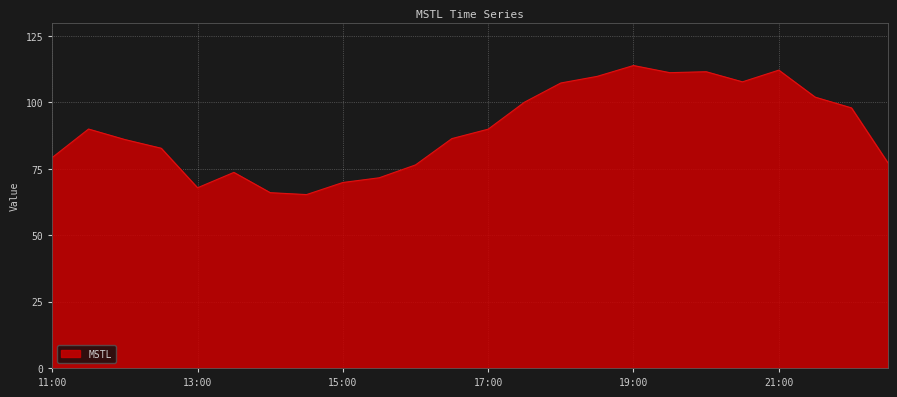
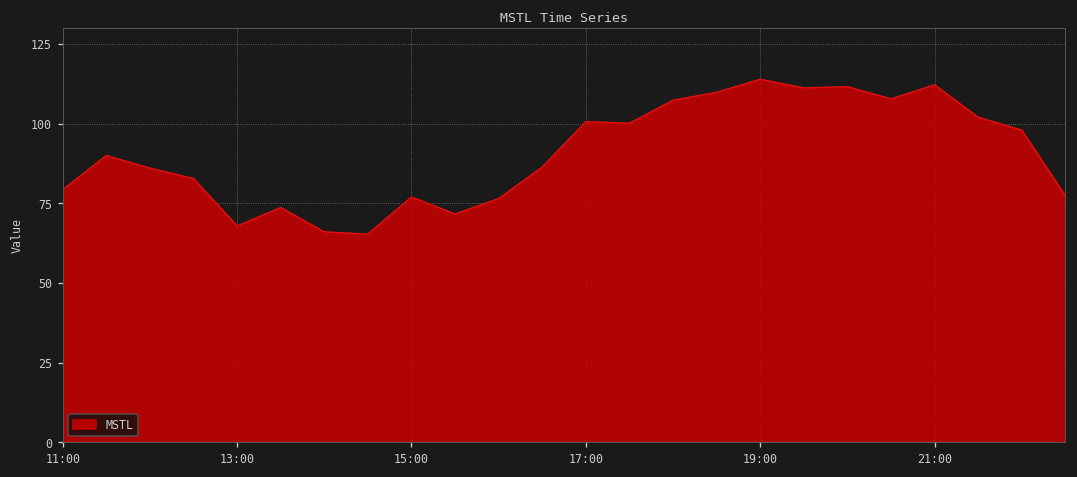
  {
    "11:00": 79,
    "13:00": 68,
-   "15:00": 70,
-   "17:00": 90,
+   "15:00": 77,
+   "17:00": 101,
    "19:00": 114,
    "21:00": 112
  }
